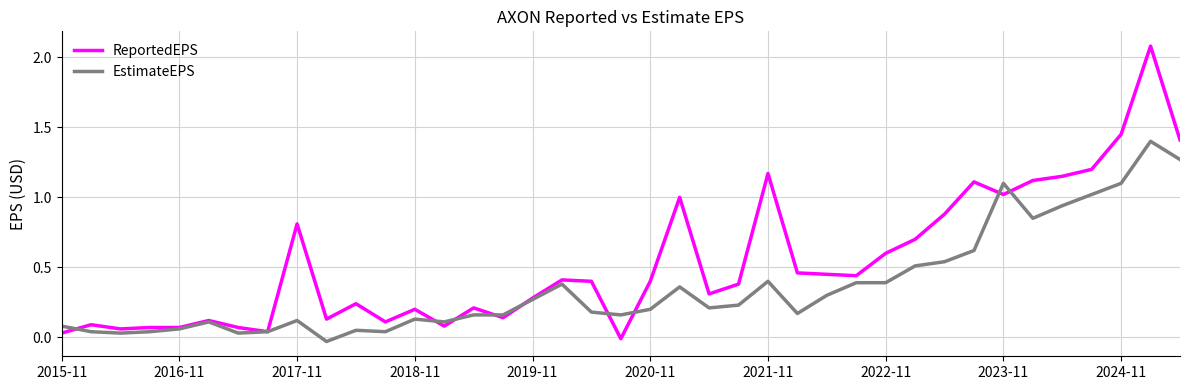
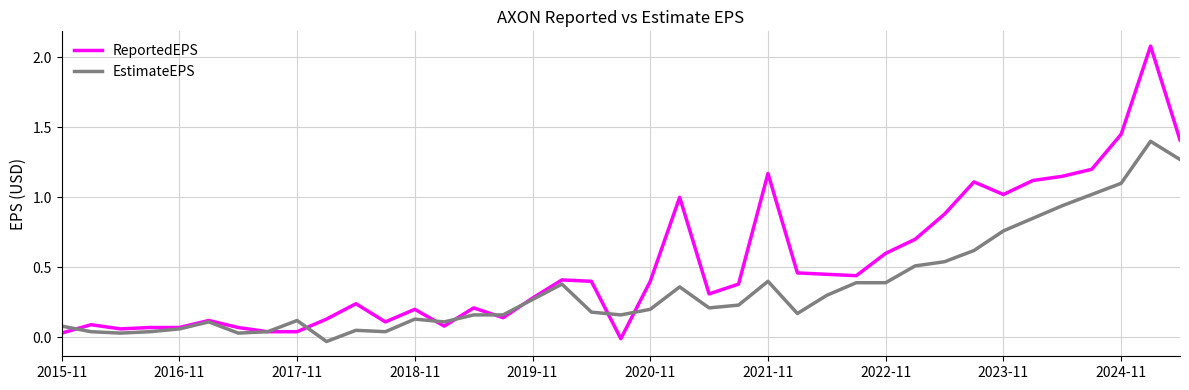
  {
    "ReportedEPS": {
      "2015-11": 0.03,
-     "2017-11": 0.81,
+     "2017-11": 0.04,
      "2018-11": 0.20,
      "2020-11": 0.40,
      "2021-11": 1.17,
      "2022-11": 0.60,
      "2023-11": 1.02,
      "2024-11": 1.45
    },
    "EstimateEPS": {
      "2015-11": 0.08,
      "2017-11": 0.12,
      "2018-11": 0.13,
      "2020-11": 0.20,
      "2021-11": 0.40,
      "2022-11": 0.39,
-     "2023-11": 1.10,
+     "2023-11": 0.76,
      "2024-11": 1.10
    }
  }
